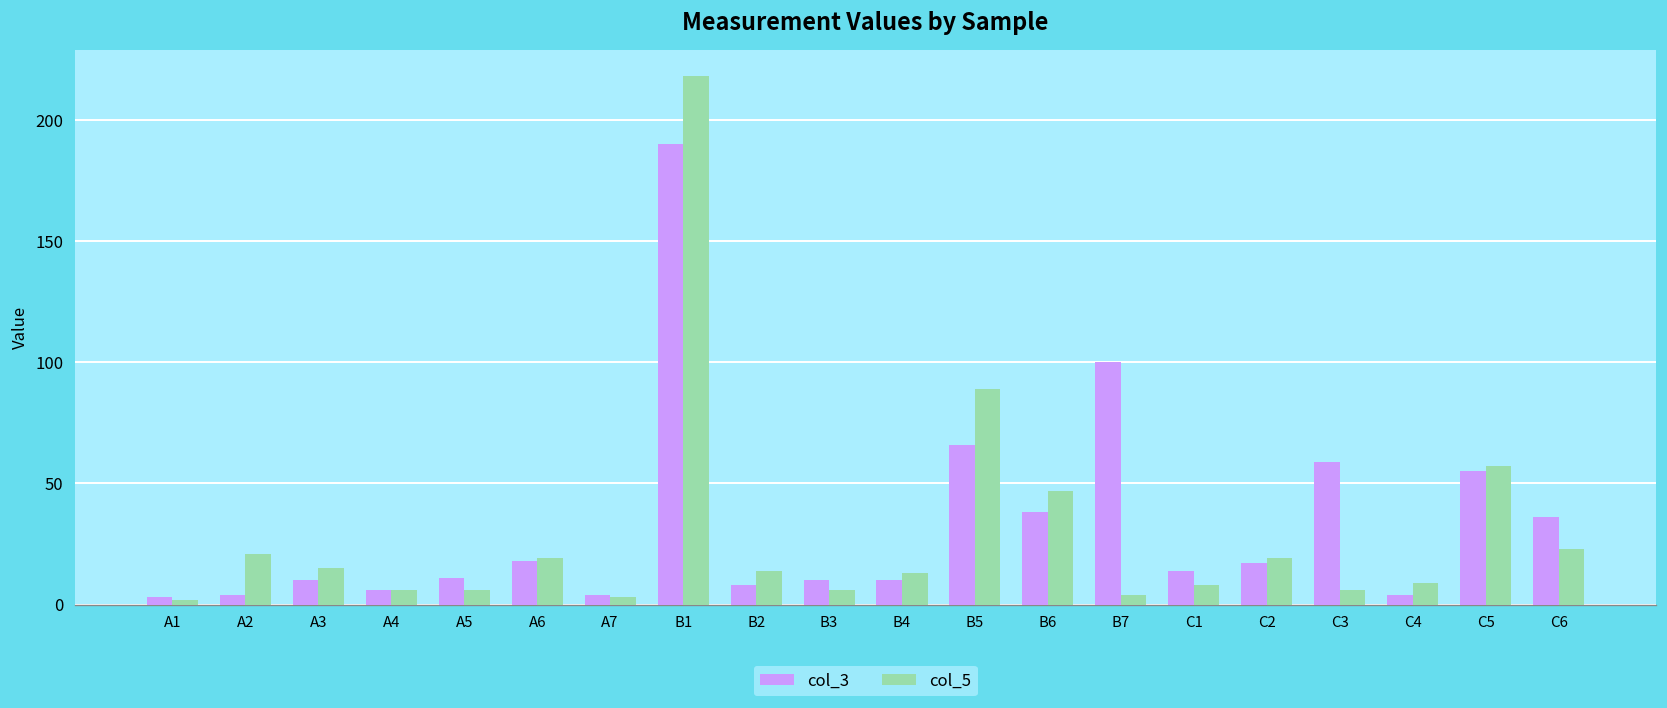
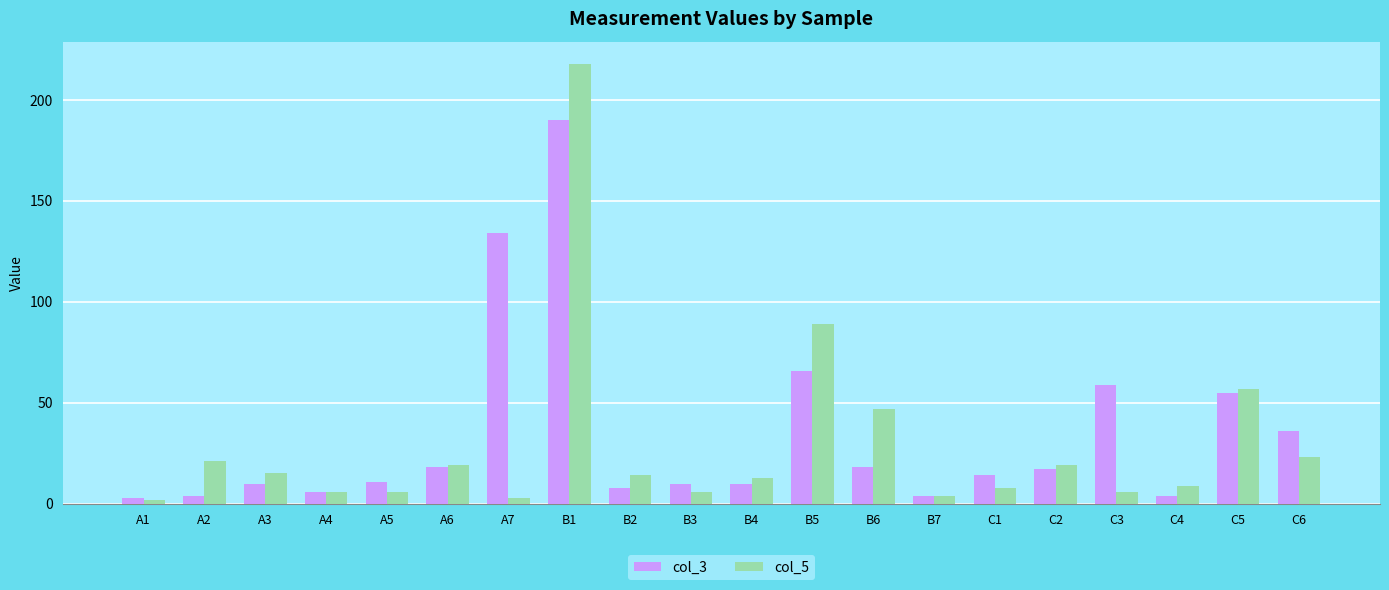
  {
    "col_3": {
      "A1": 3,
      "A2": 4,
      "A3": 10,
      "A4": 6,
      "A5": 11,
      "A6": 18,
-     "A7": 4,
+     "A7": 134,
      "B1": 190,
      "B2": 8,
      "B3": 10,
      "B4": 10,
      "B5": 66,
-     "B6": 38,
-     "B7": 100,
+     "B6": 18,
+     "B7": 4,
      "C1": 14,
      "C2": 17,
      "C3": 59,
      "C4": 4,
      "C5": 55,
      "C6": 36
    },
    "col_5": {
      "A1": 2,
      "A2": 21,
      "A3": 15,
      "A4": 6,
      "A5": 6,
      "A6": 19,
      "A7": 3,
      "B1": 218,
      "B2": 14,
      "B3": 6,
      "B4": 13,
      "B5": 89,
      "B6": 47,
      "B7": 4,
      "C1": 8,
      "C2": 19,
      "C3": 6,
      "C4": 9,
      "C5": 57,
      "C6": 23
    }
  }
